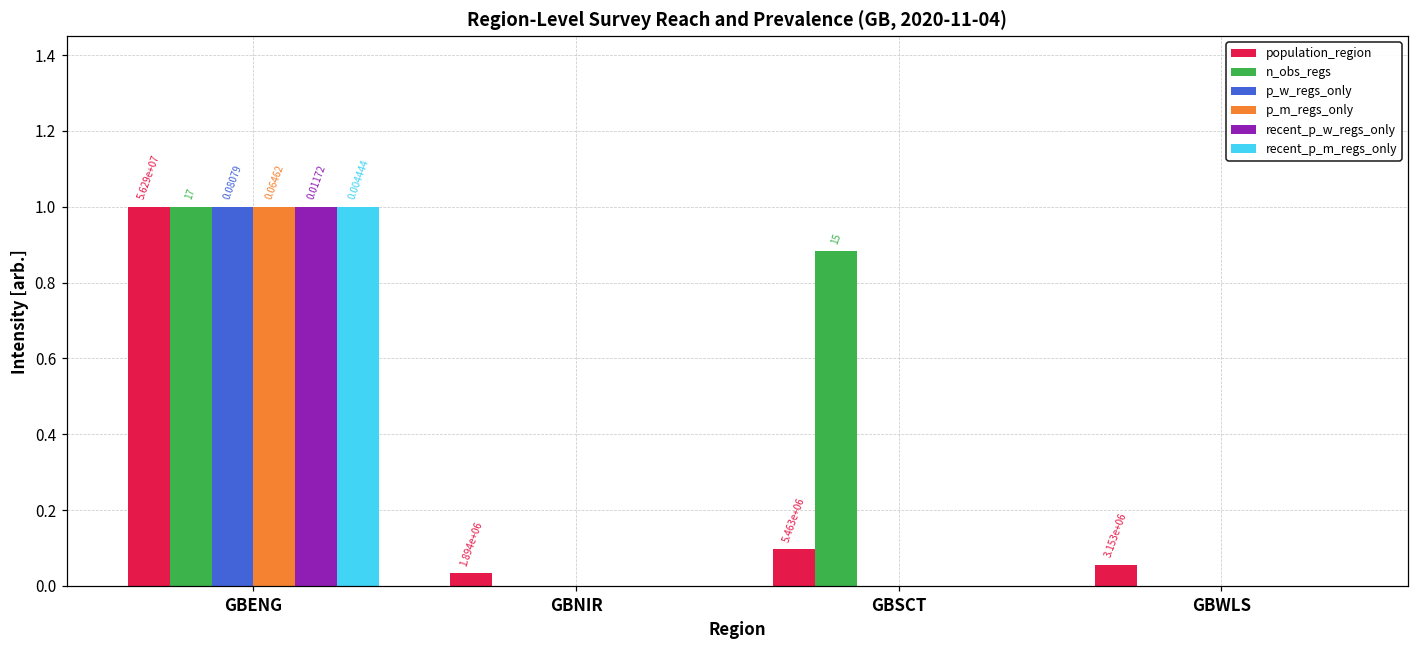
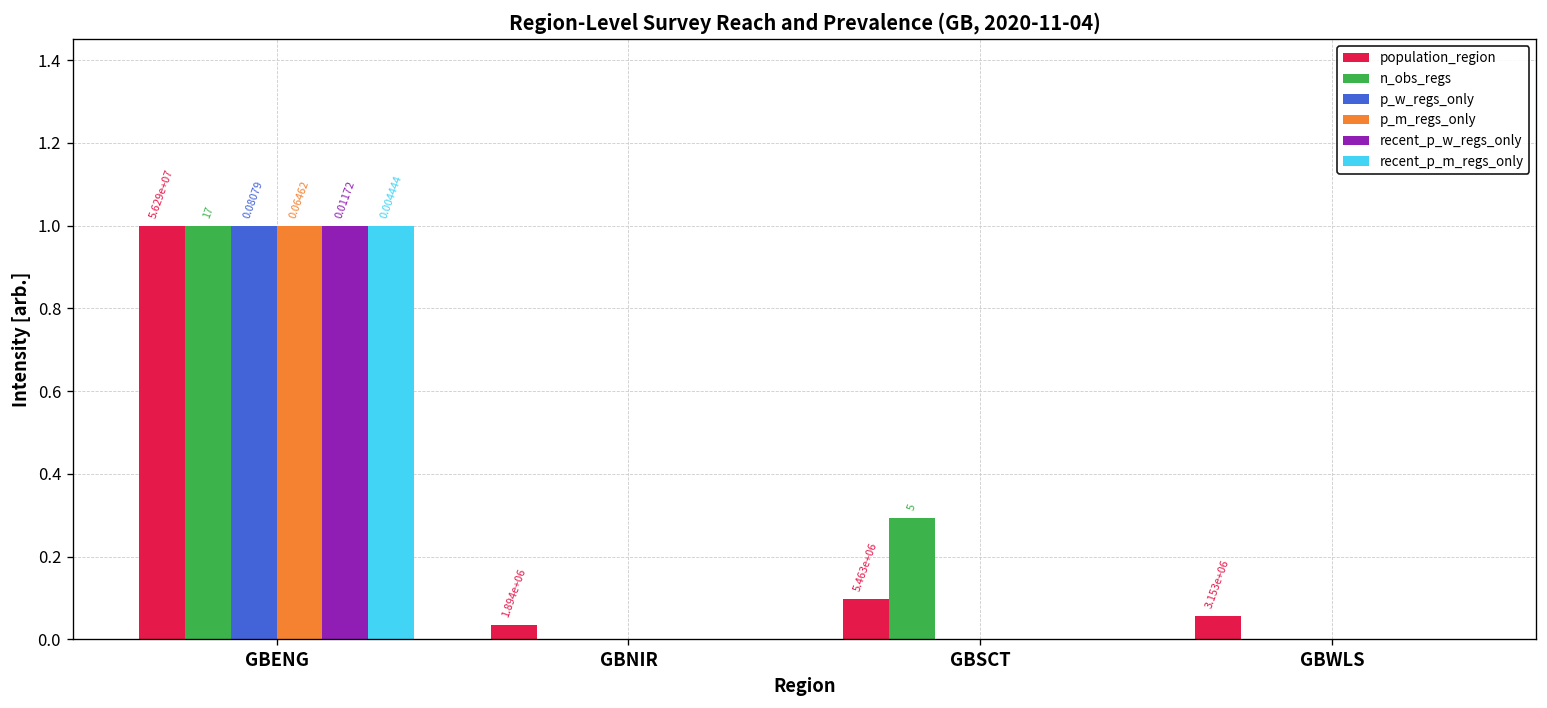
  {
    "n_obs_regs": {
-     "GBSCT": 15
+     "GBSCT": 5
    },
    "p_w_regs_only": {
      "GBNIR": 0.00,
      "GBSCT": 0.00,
      "GBWLS": 0.00
    },
    "p_m_regs_only": {
      "GBNIR": 0.00,
      "GBSCT": 0.00,
      "GBWLS": 0.00
    },
    "recent_p_w_regs_only": {
      "GBNIR": 0.00,
      "GBSCT": 0.00,
      "GBWLS": 0.00
    },
    "recent_p_m_regs_only": {
      "GBNIR": 0.00,
      "GBSCT": 0.00,
      "GBWLS": 0.00
    }
  }
